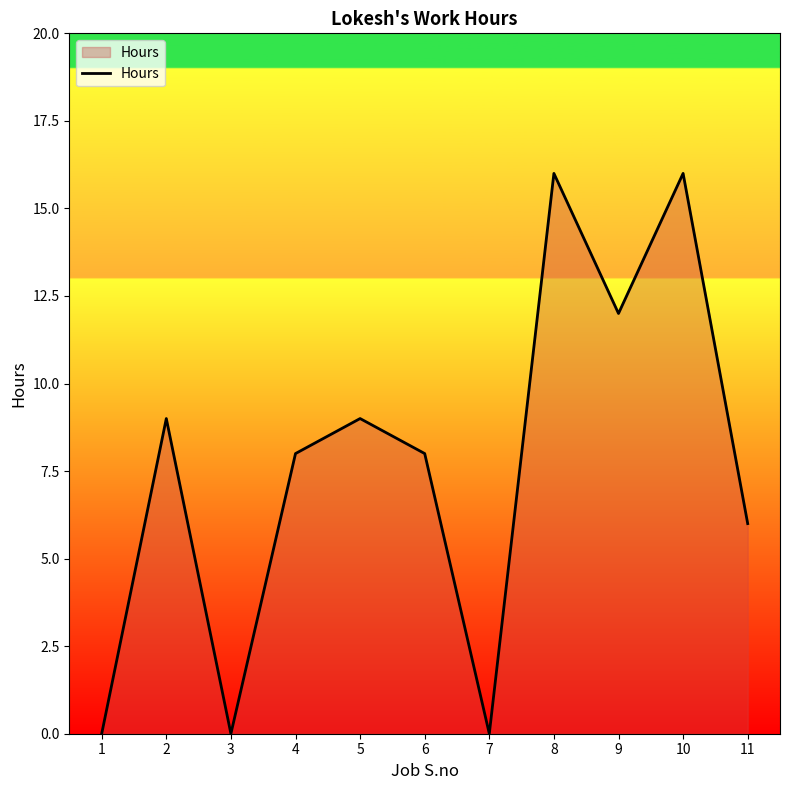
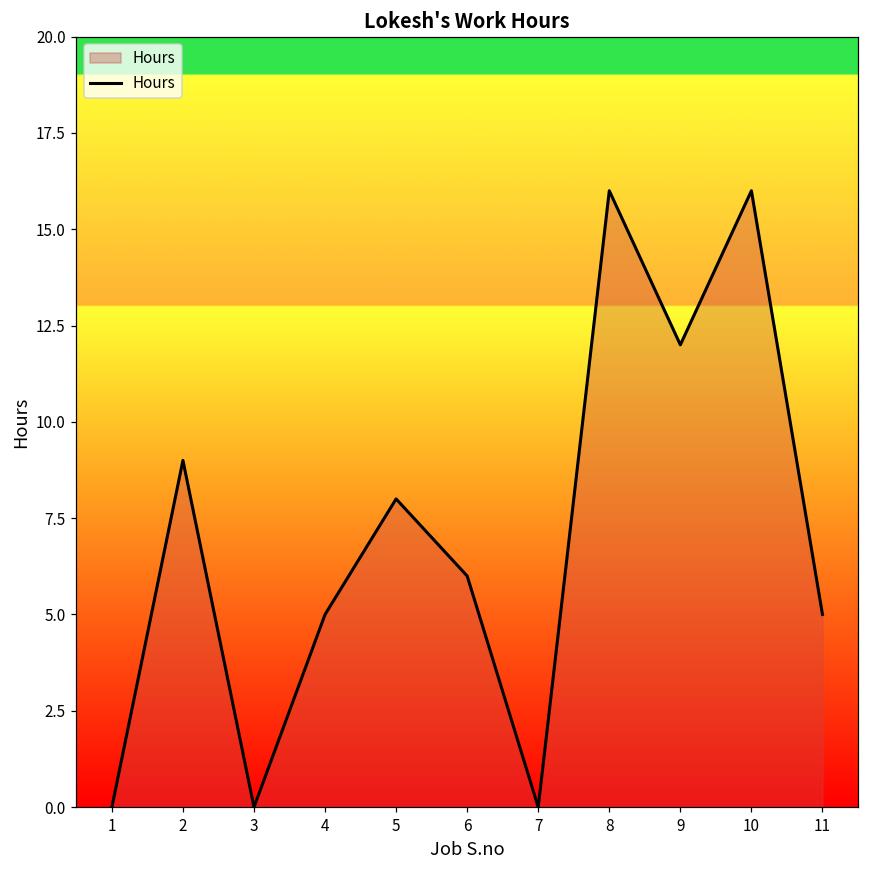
  {
    "1": 0,
    "2": 9,
    "3": 0,
-   "4": 8,
-   "5": 9,
-   "6": 8,
+   "4": 5,
+   "5": 8,
+   "6": 6,
    "7": 0,
    "8": 16,
    "9": 12,
    "10": 16,
-   "11": 6
+   "11": 5
  }
